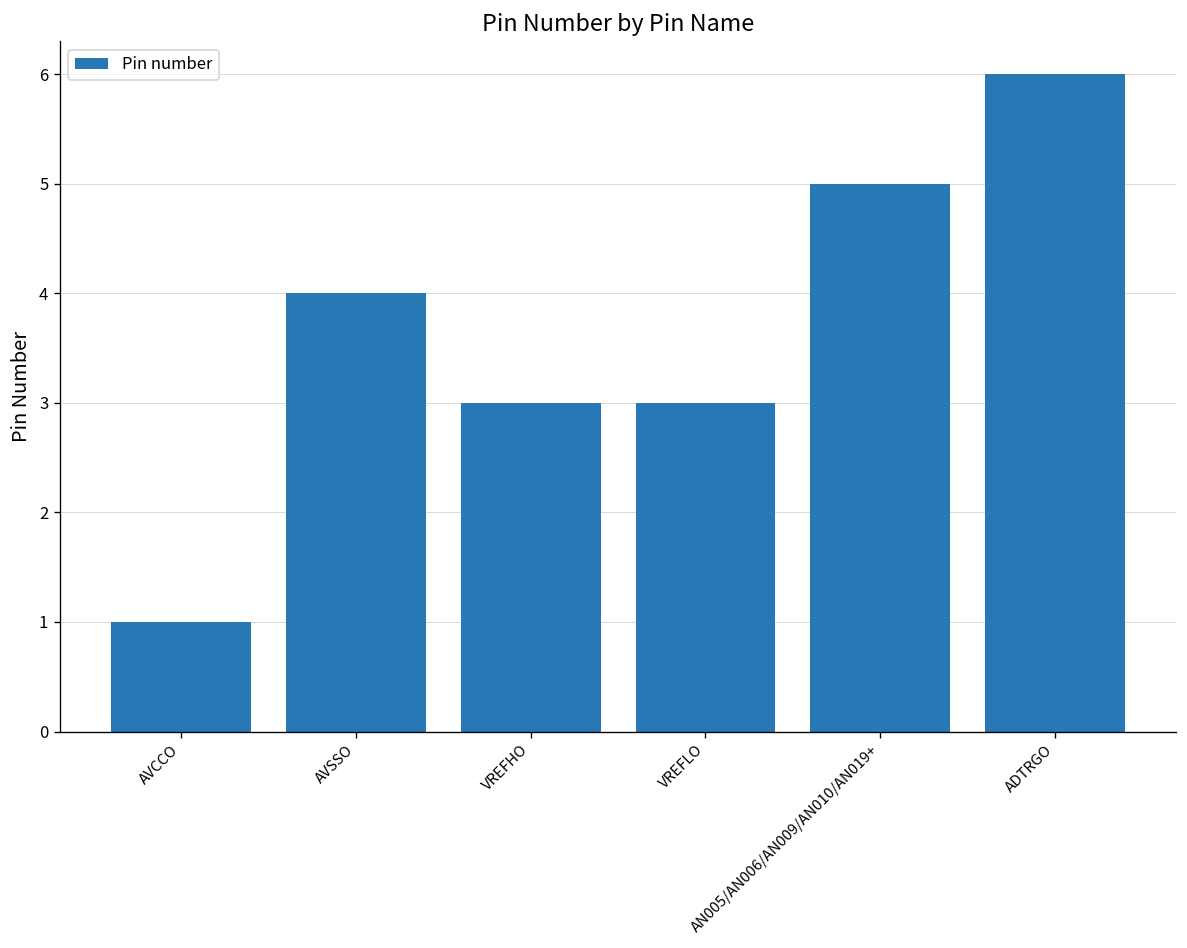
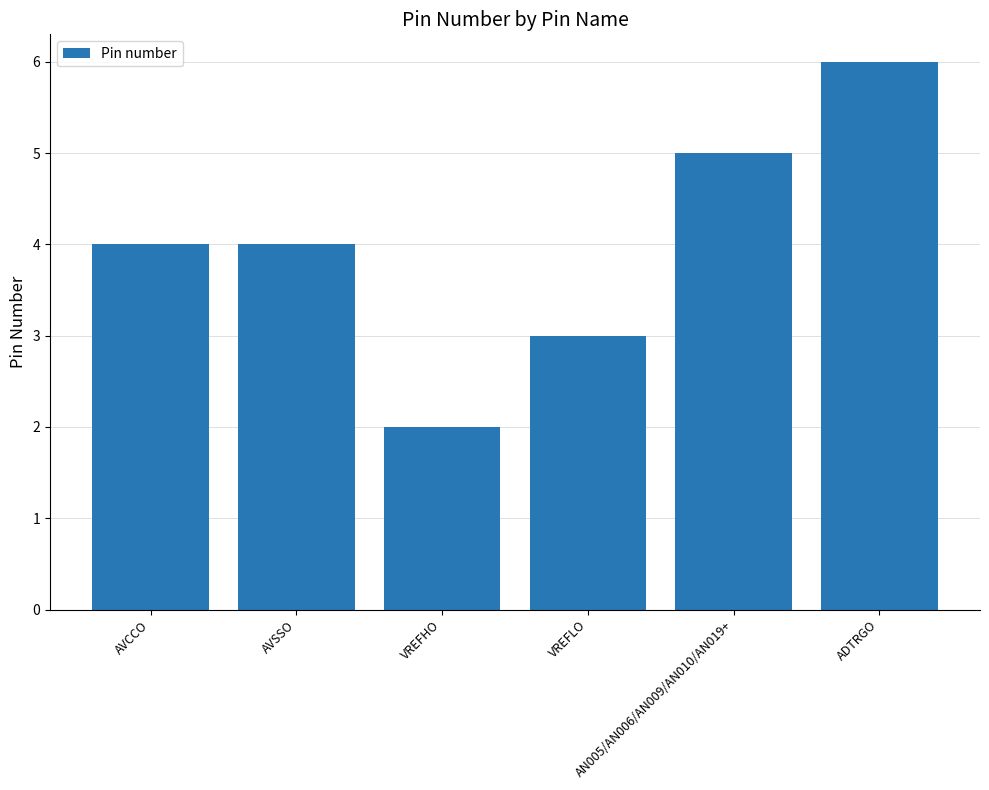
  {
-   "AVCCO": 1,
+   "AVCCO": 4,
    "AVSSO": 4,
-   "VREFHO": 3,
+   "VREFHO": 2,
    "VREFLO": 3,
    "AN005/AN006/AN009/AN010/AN019+": 5,
    "ADTRGO": 6
  }
